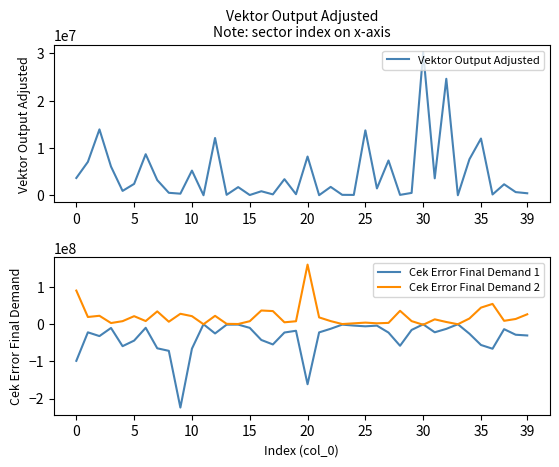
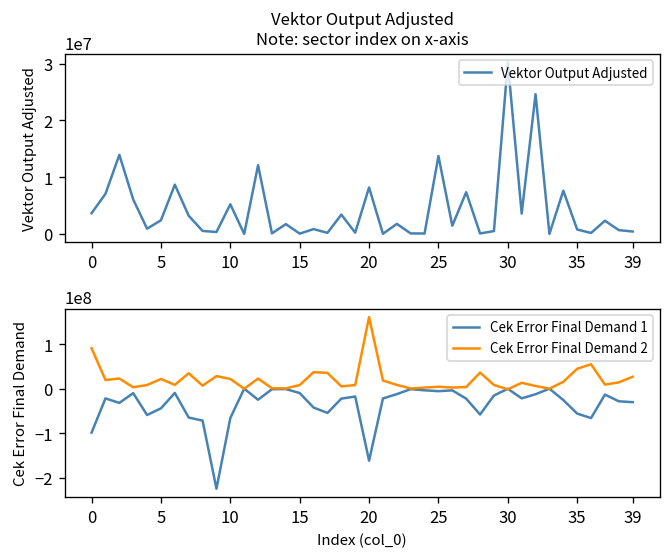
  {
    "Vektor Output Adjusted Note: sector index on x-axis": {
      "0": 4000000,
      "5": 2000000,
      "10": 5000000,
      "15": 0,
      "20": 8000000,
      "25": 14000000,
-     "35": 12000000,
+     "35": 1000000,
      "39": 0
    }
  }
